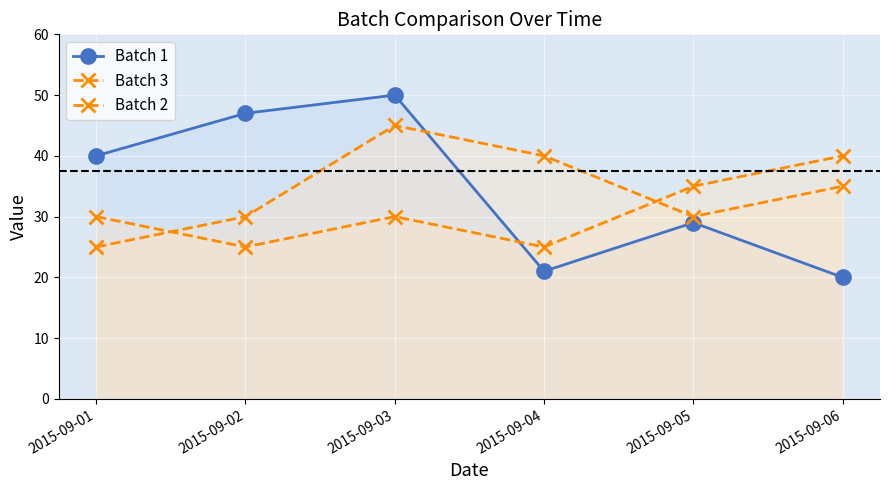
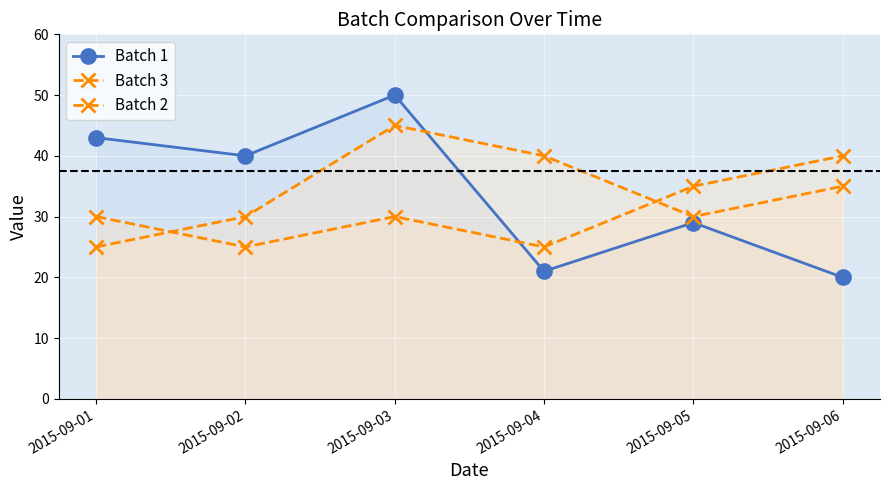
  {
    "Batch 1": {
-     "2015-09-01": 40,
-     "2015-09-02": 47,
+     "2015-09-01": 43,
+     "2015-09-02": 40,
      "2015-09-03": 50,
      "2015-09-04": 21,
      "2015-09-05": 29,
      "2015-09-06": 20
    }
  }
